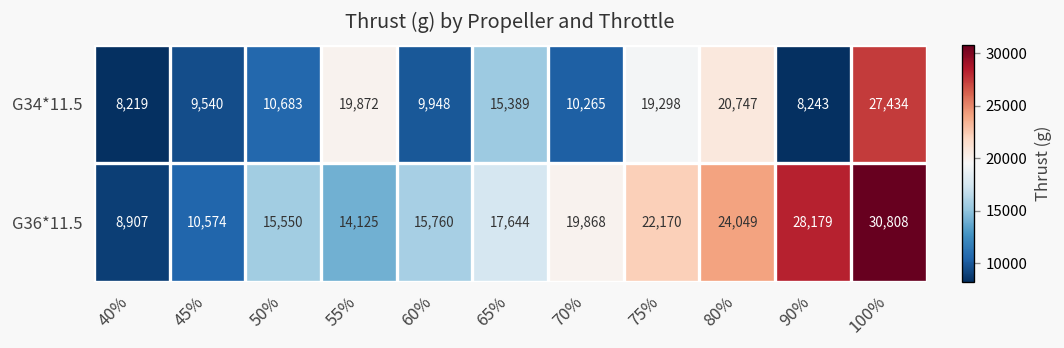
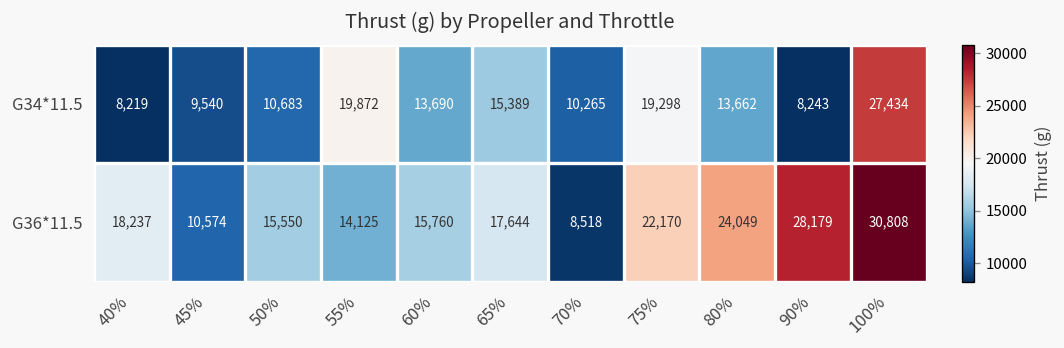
  {
    "G34*11.5": {
      "40%": "8,219",
      "45%": "9,540",
      "50%": "10,683",
      "55%": "19,872",
-     "60%": "9,948",
+     "60%": "13,690",
      "65%": "15,389",
      "70%": "10,265",
      "75%": "19,298",
-     "80%": "20,747",
+     "80%": "13,662",
      "90%": "8,243",
      "100%": "27,434"
    },
    "G36*11.5": {
-     "40%": "8,907",
+     "40%": "18,237",
      "45%": "10,574",
      "50%": "15,550",
      "55%": "14,125",
      "60%": "15,760",
      "65%": "17,644",
-     "70%": "19,868",
+     "70%": "8,518",
      "75%": "22,170",
      "80%": "24,049",
      "90%": "28,179",
      "100%": "30,808"
    }
  }
